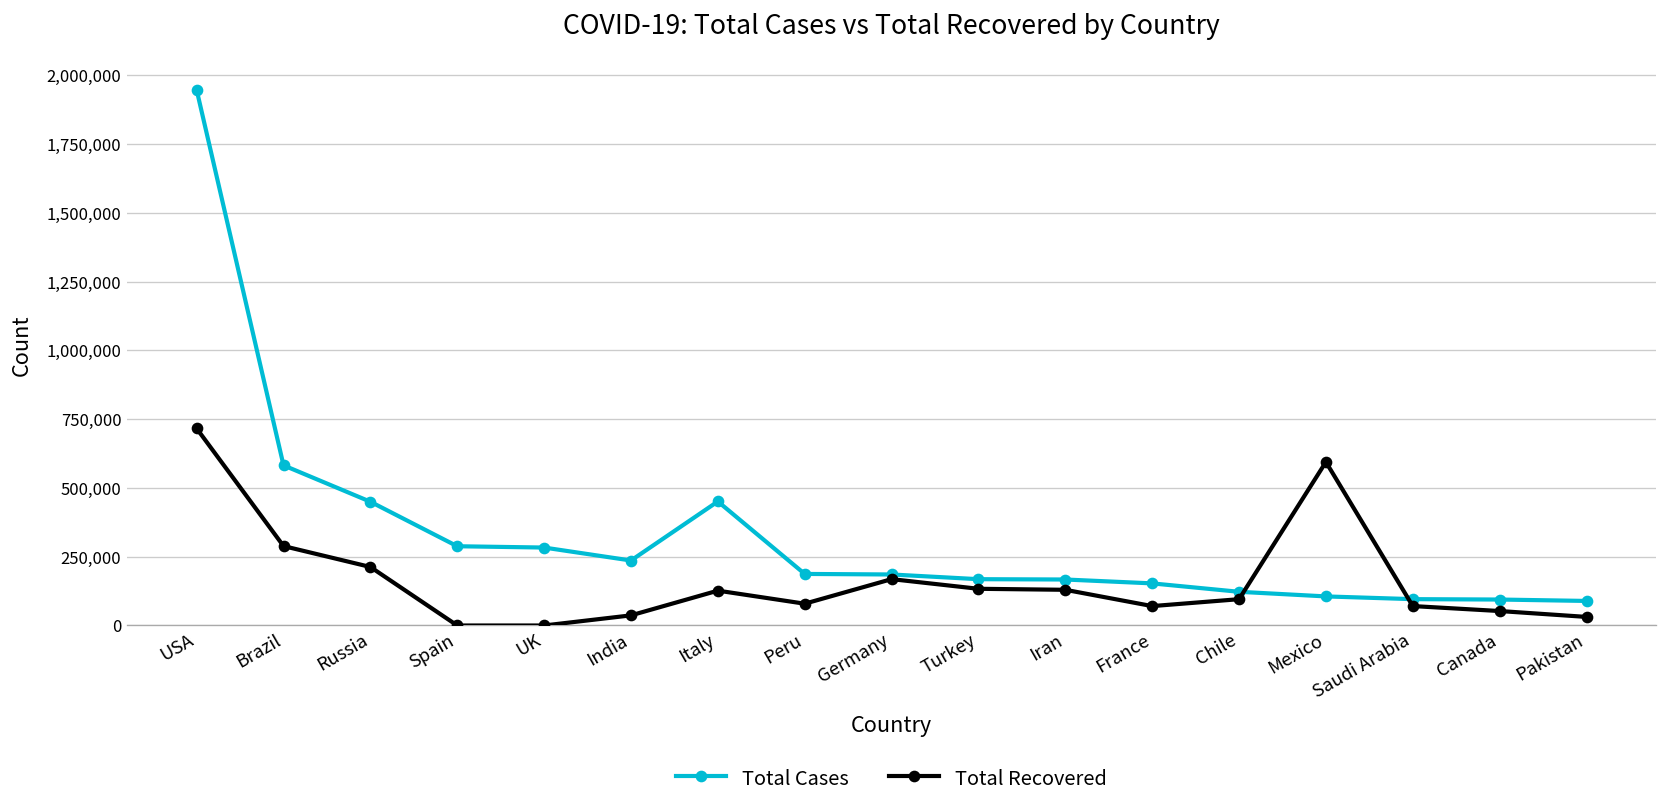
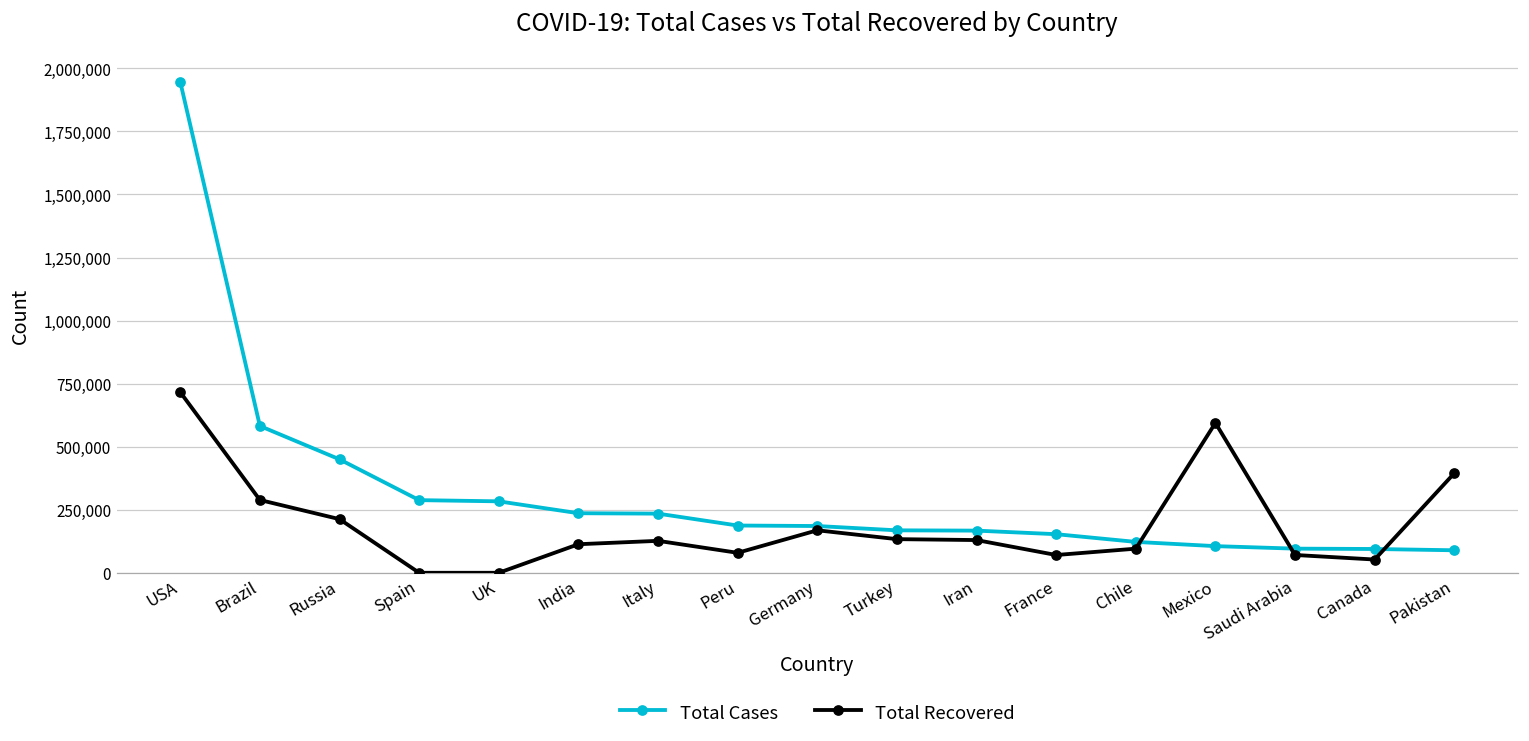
  {
    "Total Cases": {
      "USA": "1,950,000",
      "Brazil": "580,000",
      "Russia": "450,000",
      "Spain": "290,000",
      "UK": "280,000",
      "India": "240,000",
-     "Italy": "450,000",
+     "Italy": "230,000",
      "Peru": "190,000",
      "Germany": "190,000",
      "Turkey": "170,000",
      "Iran": "170,000",
      "France": "150,000",
      "Chile": "120,000",
      "Mexico": "110,000",
      "Saudi Arabia": "100,000",
      "Canada": "90,000",
      "Pakistan": "90,000"
    },
    "Total Recovered": {
      "USA": "720,000",
      "Brazil": "290,000",
      "Russia": "210,000",
      "Spain": "0",
      "UK": "0",
-     "India": "40,000",
+     "India": "110,000",
      "Italy": "130,000",
      "Peru": "80,000",
      "Germany": "170,000",
      "Turkey": "130,000",
      "Iran": "130,000",
      "France": "70,000",
      "Chile": "100,000",
      "Mexico": "590,000",
      "Saudi Arabia": "70,000",
      "Canada": "50,000",
-     "Pakistan": "30,000"
+     "Pakistan": "390,000"
    }
  }
